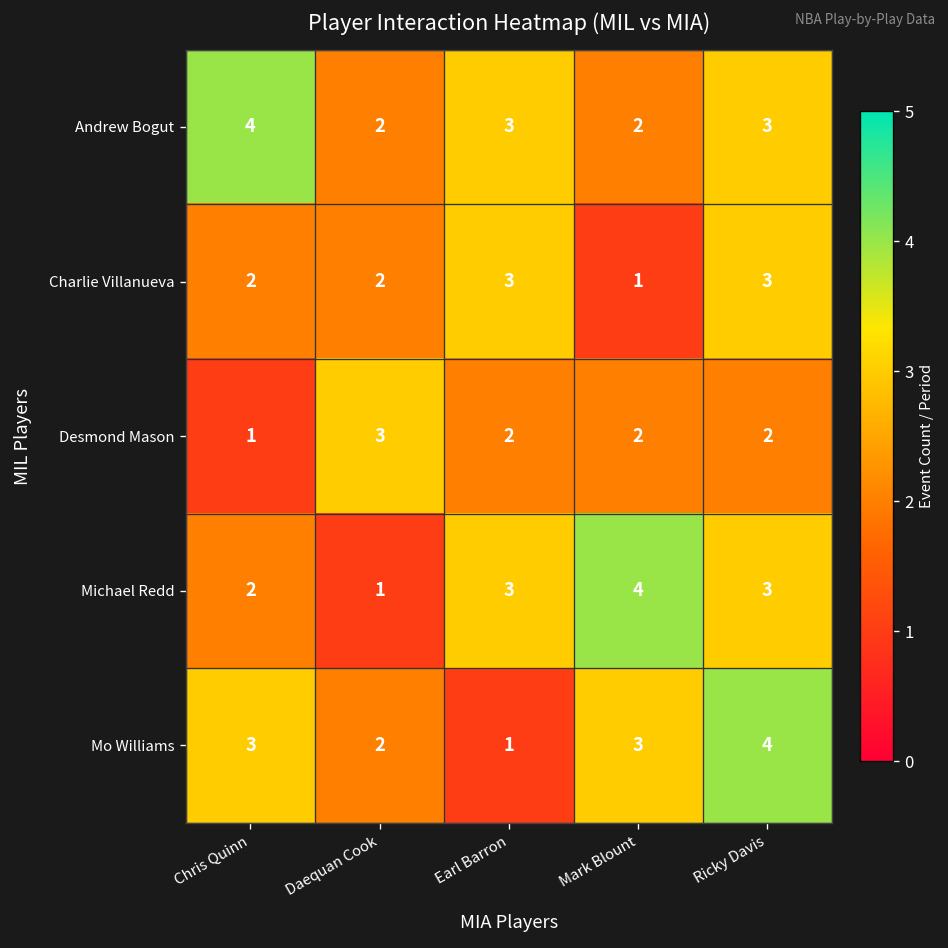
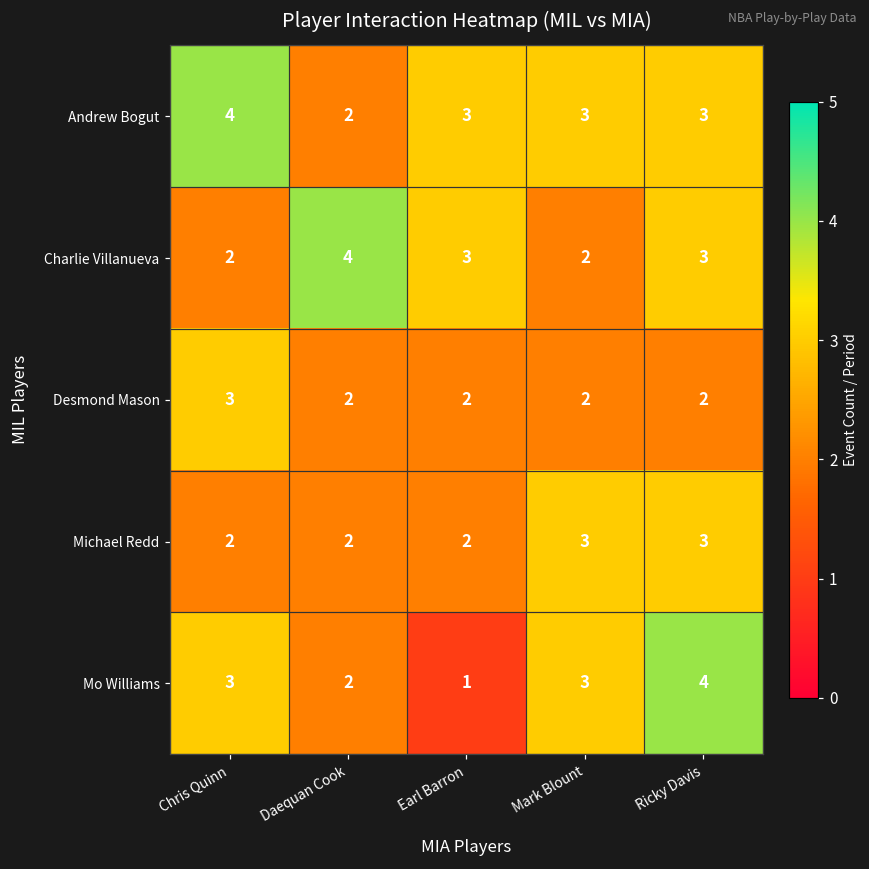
  {
    "Andrew Bogut": {
      "Chris Quinn": 4,
      "Daequan Cook": 2,
      "Earl Barron": 3,
-     "Mark Blount": 2,
+     "Mark Blount": 3,
      "Ricky Davis": 3
    },
    "Charlie Villanueva": {
      "Chris Quinn": 2,
-     "Daequan Cook": 2,
+     "Daequan Cook": 4,
      "Earl Barron": 3,
-     "Mark Blount": 1,
+     "Mark Blount": 2,
      "Ricky Davis": 3
    },
    "Desmond Mason": {
-     "Chris Quinn": 1,
-     "Daequan Cook": 3,
+     "Chris Quinn": 3,
+     "Daequan Cook": 2,
      "Earl Barron": 2,
      "Mark Blount": 2,
      "Ricky Davis": 2
    },
    "Michael Redd": {
      "Chris Quinn": 2,
-     "Daequan Cook": 1,
-     "Earl Barron": 3,
-     "Mark Blount": 4,
+     "Daequan Cook": 2,
+     "Earl Barron": 2,
+     "Mark Blount": 3,
      "Ricky Davis": 3
    },
    "Mo Williams": {
      "Chris Quinn": 3,
      "Daequan Cook": 2,
      "Earl Barron": 1,
      "Mark Blount": 3,
      "Ricky Davis": 4
    }
  }
